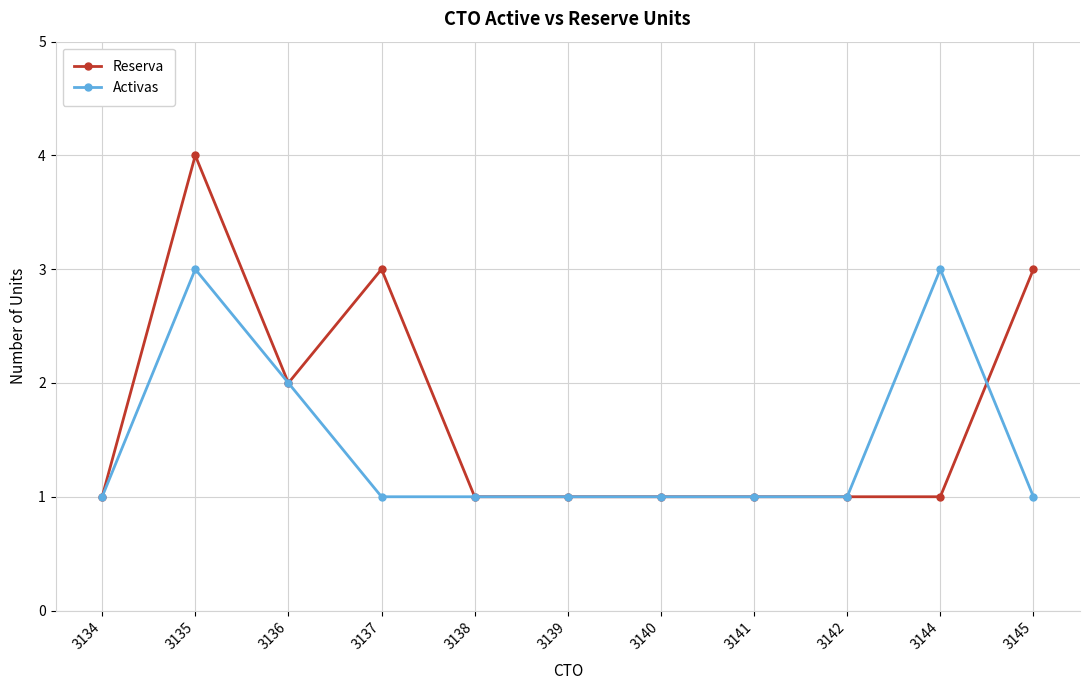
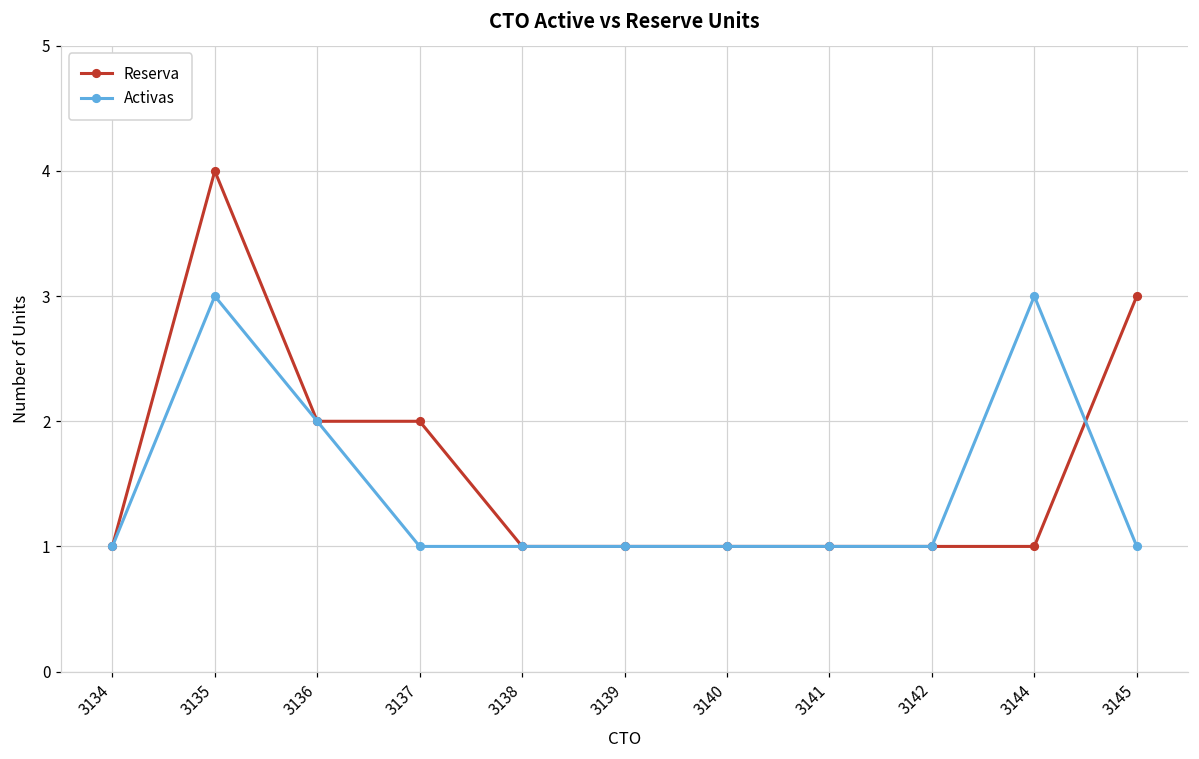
  {
    "Reserva": {
      "3135": 4,
-     "3137": 3,
+     "3137": 2,
      "3144": 1,
      "3145": 3
    },
    "Activas": {
      "3135": 3,
      "3137": 1,
      "3144": 3,
      "3145": 1
    }
  }
